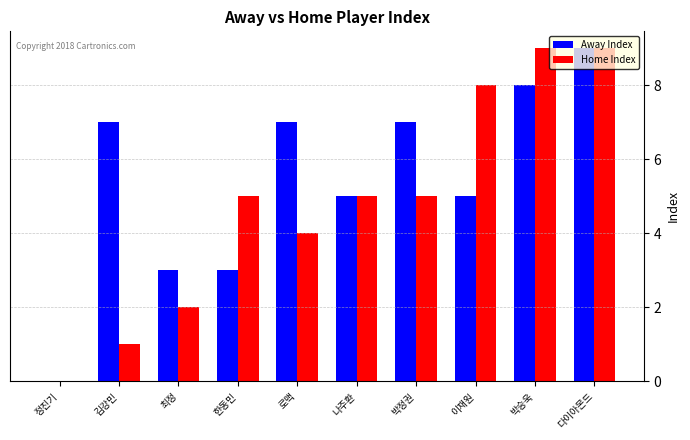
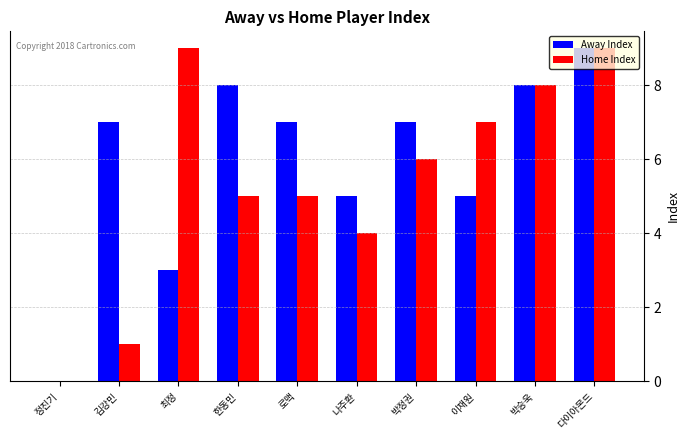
  {
    "Away Index": {
      "정진기": 0,
      "김강민": 7,
      "최정": 3,
-     "한동민": 3,
+     "한동민": 8,
      "로맥": 7,
      "나주환": 5,
      "박정권": 7,
      "이재원": 5,
      "박승욱": 8
    },
    "Home Index": {
      "정진기": 0,
      "김강민": 1,
-     "최정": 2,
+     "최정": 9,
      "한동민": 5,
-     "로맥": 4,
-     "나주환": 5,
-     "박정권": 5,
-     "이재원": 8,
-     "박승욱": 9
+     "로맥": 5,
+     "나주환": 4,
+     "박정권": 6,
+     "이재원": 7,
+     "박승욱": 8
    }
  }
